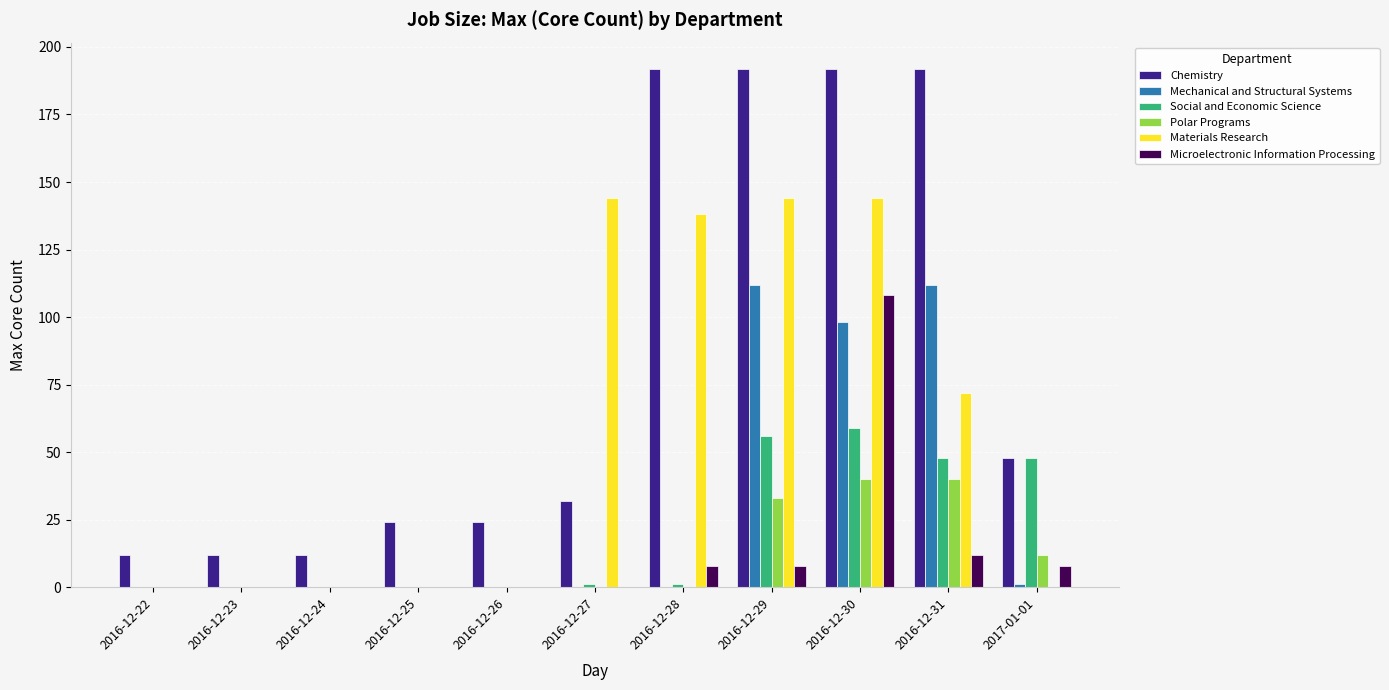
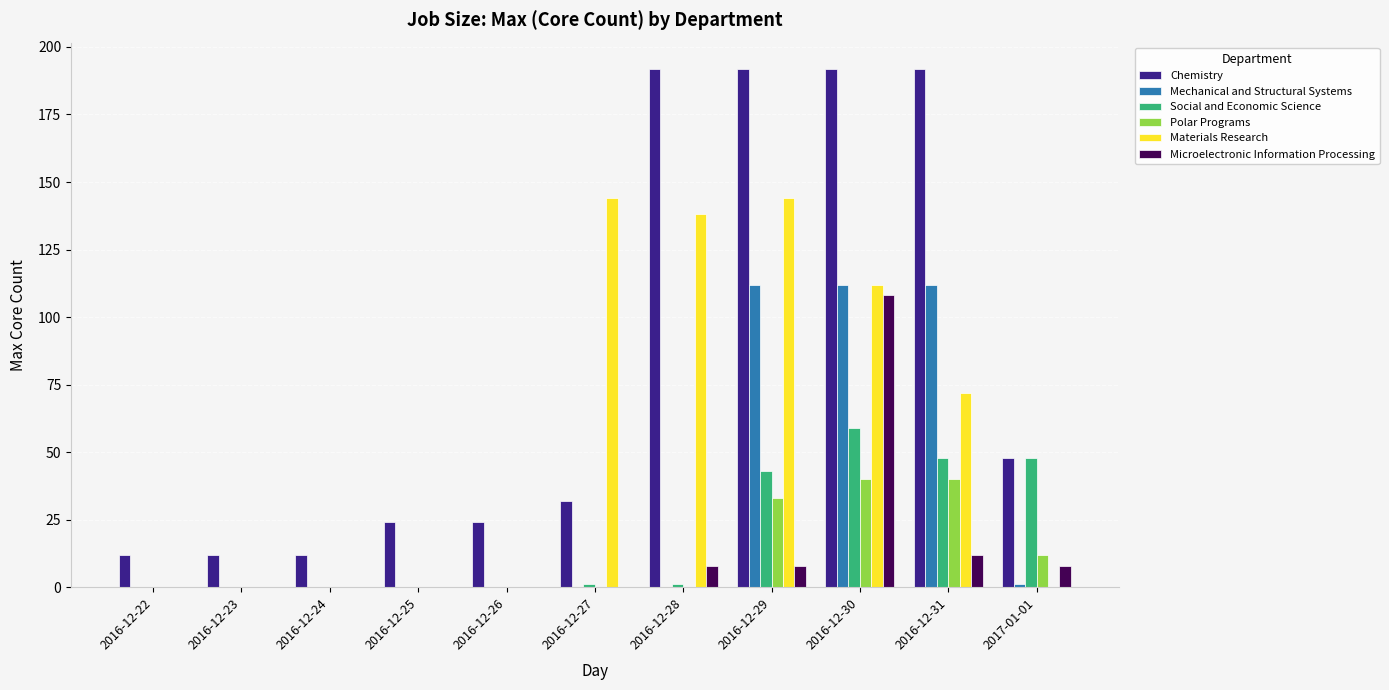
  {
    "Chemistry": {
      "2016-12-22": 12,
      "2016-12-23": 12,
      "2016-12-24": 12,
      "2016-12-25": 24,
      "2016-12-26": 24,
      "2016-12-27": 32,
      "2016-12-28": 192,
      "2016-12-29": 192,
      "2016-12-30": 192,
      "2016-12-31": 192,
      "2017-01-01": 48
    },
    "Mechanical and Structural Systems": {
      "2016-12-22": 0,
      "2016-12-23": 0,
      "2016-12-24": 0,
      "2016-12-25": 0,
      "2016-12-26": 0,
      "2016-12-27": 0,
      "2016-12-28": 0,
      "2016-12-29": 112,
-     "2016-12-30": 98,
+     "2016-12-30": 112,
      "2016-12-31": 112,
      "2017-01-01": 1
    },
    "Social and Economic Science": {
      "2016-12-22": 0,
      "2016-12-23": 0,
      "2016-12-24": 0,
      "2016-12-25": 0,
      "2016-12-26": 0,
      "2016-12-27": 1,
      "2016-12-28": 1,
-     "2016-12-29": 56,
+     "2016-12-29": 43,
      "2016-12-30": 59,
      "2016-12-31": 48,
      "2017-01-01": 48
    },
    "Polar Programs": {
      "2016-12-22": 0,
      "2016-12-23": 0,
      "2016-12-24": 0,
      "2016-12-25": 0,
      "2016-12-26": 0,
      "2016-12-27": 0,
      "2016-12-28": 0,
      "2016-12-29": 33,
      "2016-12-30": 40,
      "2016-12-31": 40,
      "2017-01-01": 12
    },
    "Materials Research": {
      "2016-12-22": 0,
      "2016-12-23": 0,
      "2016-12-24": 0,
      "2016-12-25": 0,
      "2016-12-26": 0,
      "2016-12-27": 144,
      "2016-12-28": 138,
      "2016-12-29": 144,
-     "2016-12-30": 144,
+     "2016-12-30": 112,
      "2016-12-31": 72,
      "2017-01-01": 0
    },
    "Microelectronic Information Processing": {
      "2016-12-22": 0,
      "2016-12-23": 0,
      "2016-12-24": 0,
      "2016-12-25": 0,
      "2016-12-26": 0,
      "2016-12-27": 0,
      "2016-12-28": 8,
      "2016-12-29": 8,
      "2016-12-30": 108,
      "2016-12-31": 12,
      "2017-01-01": 8
    }
  }
